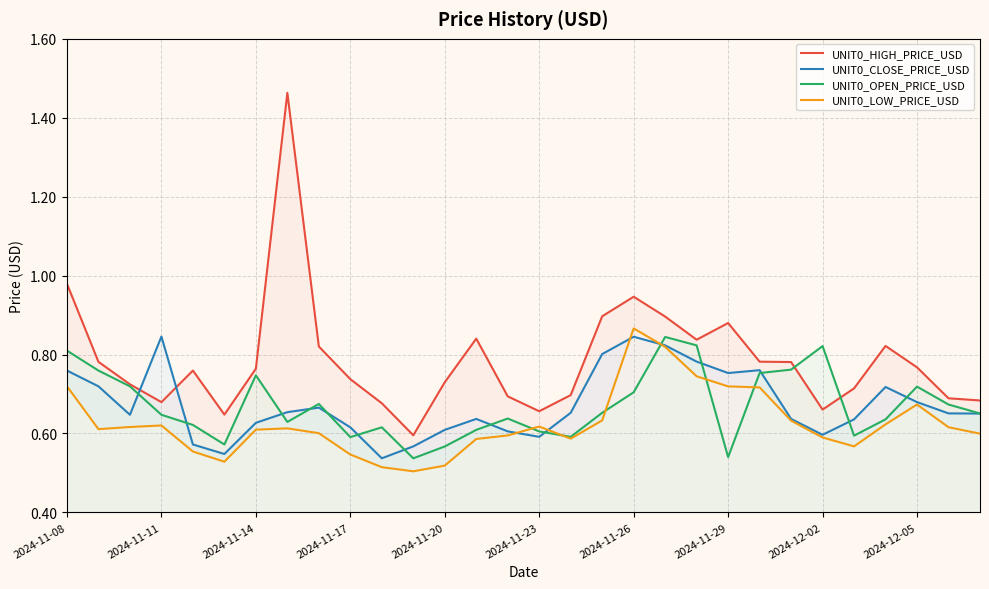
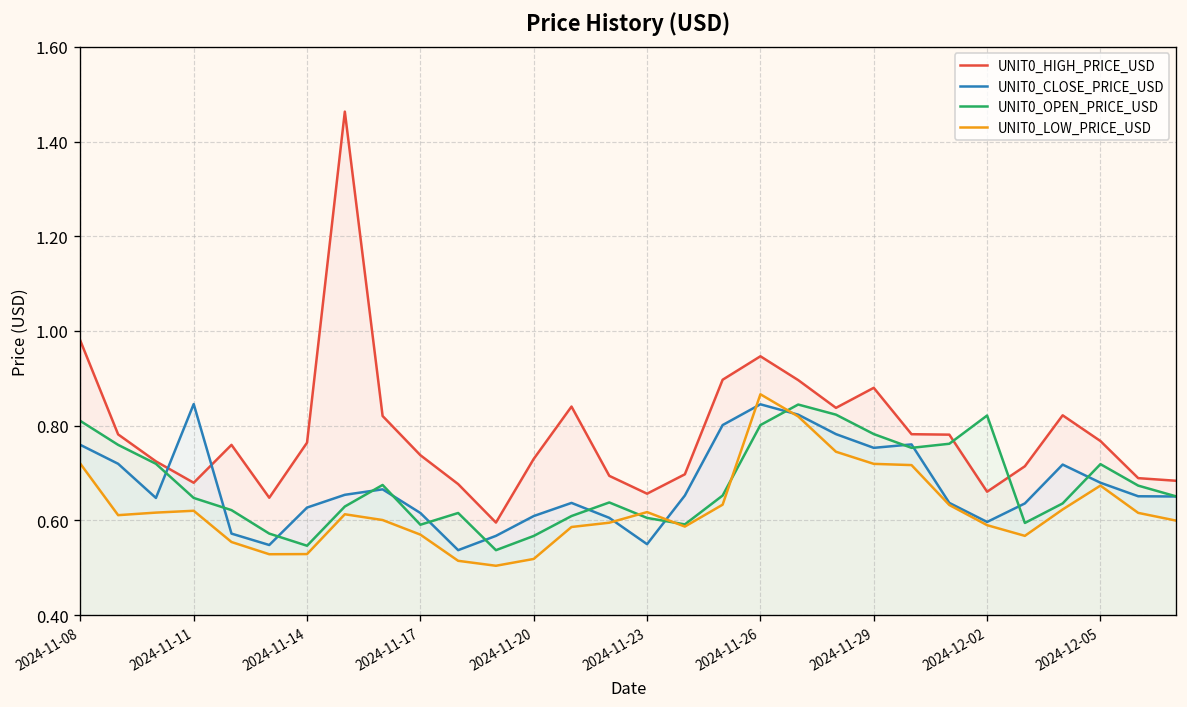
  {
    "UNIT0_HIGH_PRICE_USD": {
      "2024-11-08": 0.98,
      "2024-11-11": 0.68,
      "2024-11-14": 0.76,
      "2024-11-17": 0.74,
      "2024-11-20": 0.73,
      "2024-11-23": 0.66,
      "2024-11-26": 0.95,
      "2024-11-29": 0.88,
      "2024-12-02": 0.66,
      "2024-12-05": 0.77
    },
    "UNIT0_CLOSE_PRICE_USD": {
      "2024-11-08": 0.76,
      "2024-11-11": 0.85,
      "2024-11-14": 0.63,
      "2024-11-17": 0.62,
      "2024-11-20": 0.61,
-     "2024-11-23": 0.59,
+     "2024-11-23": 0.55,
      "2024-11-26": 0.85,
      "2024-11-29": 0.75,
      "2024-12-02": 0.60
    },
    "UNIT0_OPEN_PRICE_USD": {
      "2024-11-08": 0.81,
      "2024-11-11": 0.65,
-     "2024-11-14": 0.75,
+     "2024-11-14": 0.55,
      "2024-11-17": 0.59,
      "2024-11-20": 0.57,
      "2024-11-23": 0.61,
-     "2024-11-26": 0.70,
-     "2024-11-29": 0.54,
+     "2024-11-26": 0.80,
+     "2024-11-29": 0.78,
      "2024-12-02": 0.82,
      "2024-12-05": 0.72
    },
    "UNIT0_LOW_PRICE_USD": {
      "2024-11-08": 0.72,
      "2024-11-11": 0.62,
-     "2024-11-14": 0.61,
-     "2024-11-17": 0.55,
+     "2024-11-14": 0.53,
+     "2024-11-17": 0.57,
      "2024-11-20": 0.52,
      "2024-11-23": 0.62,
      "2024-11-26": 0.87,
      "2024-11-29": 0.72,
      "2024-12-02": 0.59
    }
  }
